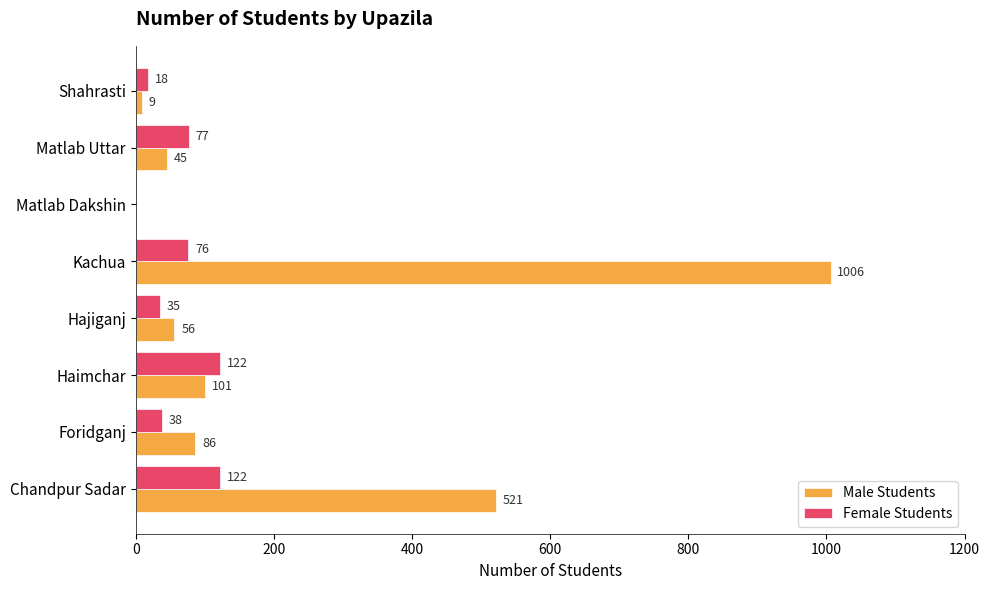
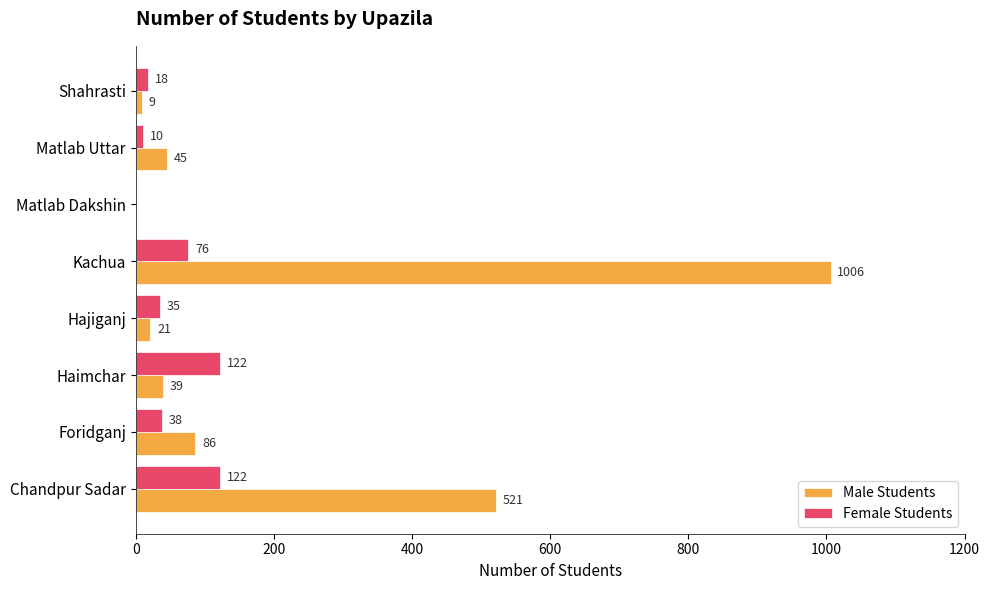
  {
    "Male Students": {
      "Shahrasti": 9,
      "Matlab Uttar": 45,
      "Kachua": 1006,
-     "Hajiganj": 56,
-     "Haimchar": 101,
+     "Hajiganj": 21,
+     "Haimchar": 39,
      "Foridganj": 86,
      "Chandpur Sadar": 521
    },
    "Female Students": {
      "Shahrasti": 18,
-     "Matlab Uttar": 77,
+     "Matlab Uttar": 10,
      "Kachua": 76,
      "Hajiganj": 35,
      "Haimchar": 122,
      "Foridganj": 38,
      "Chandpur Sadar": 122
    }
  }
